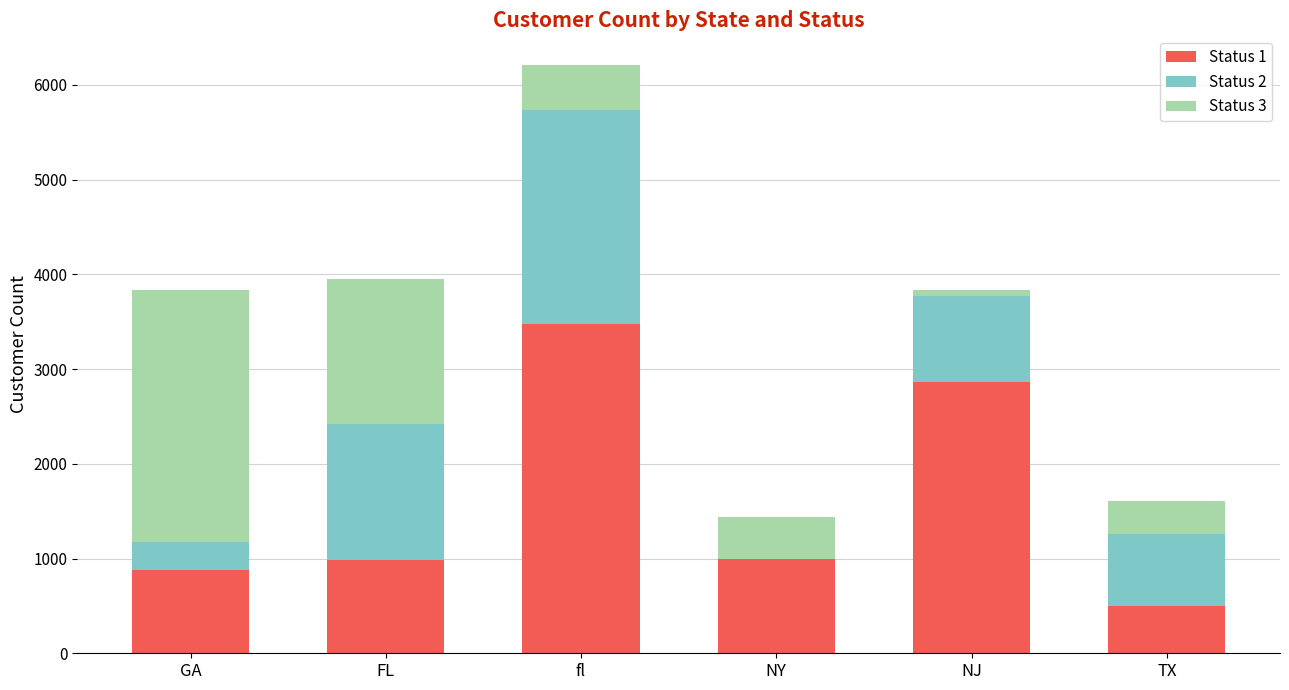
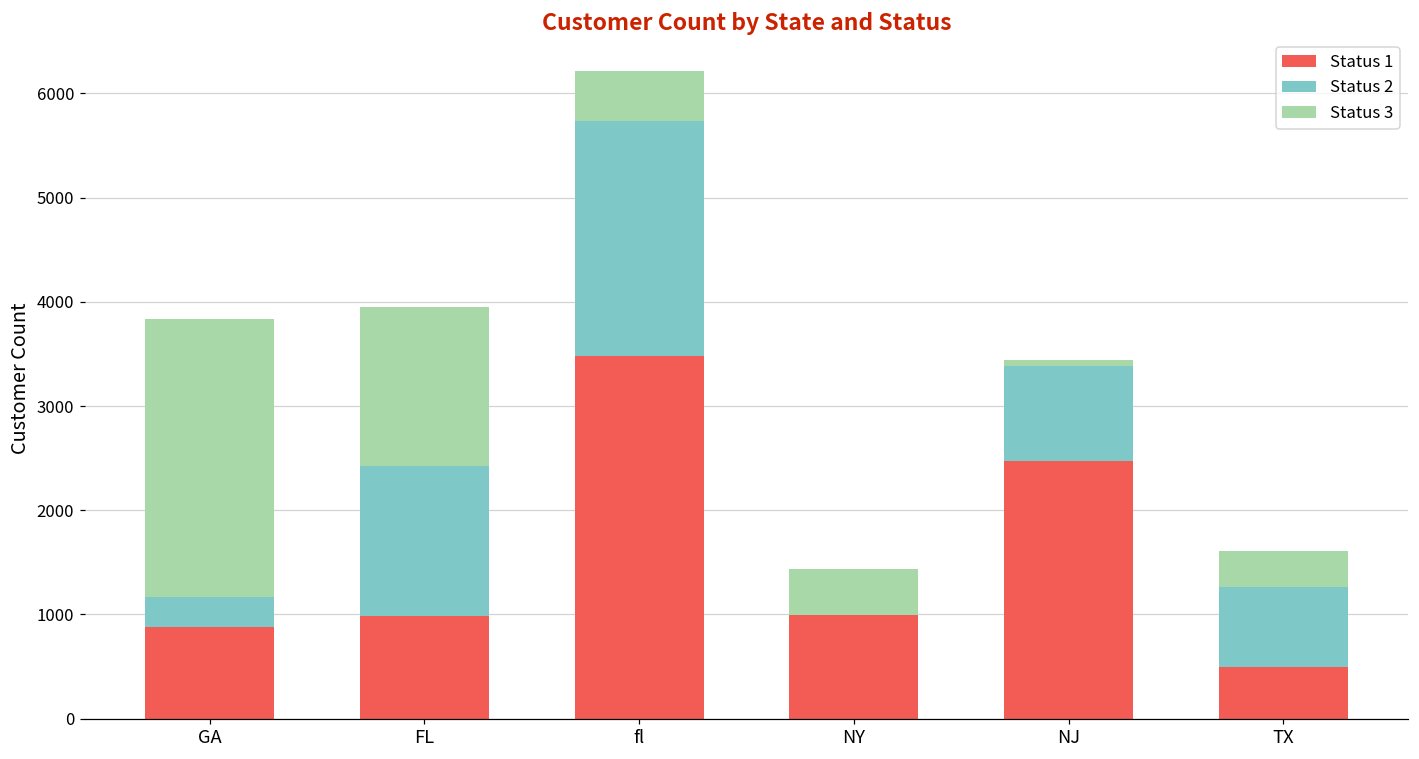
  {
    "Status 1": {
      "GA": 900,
      "FL": 1000,
      "fl": 3500,
      "NY": 1000,
-     "NJ": 2900,
+     "NJ": 2500,
      "TX": 500
    }
  }
